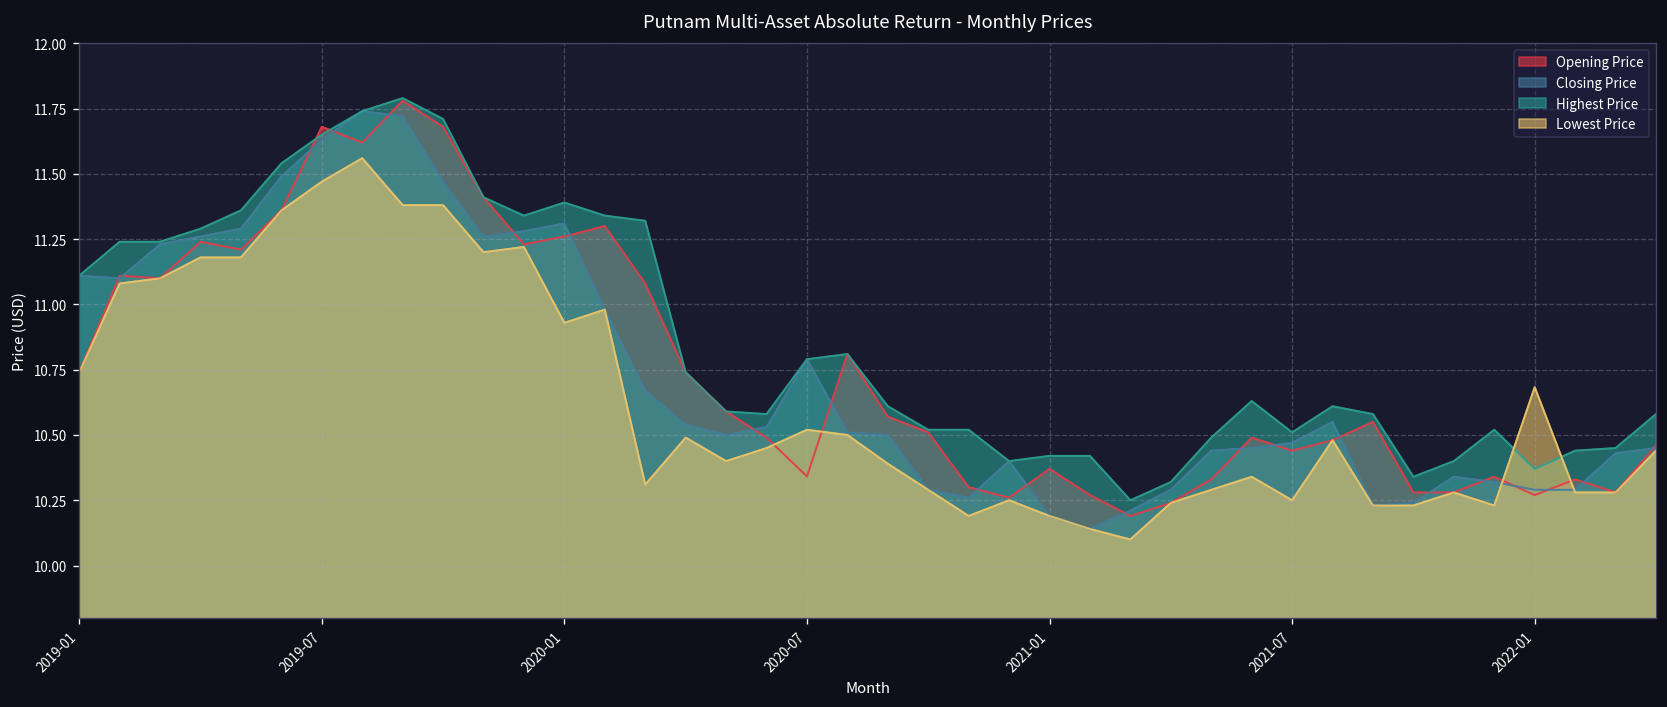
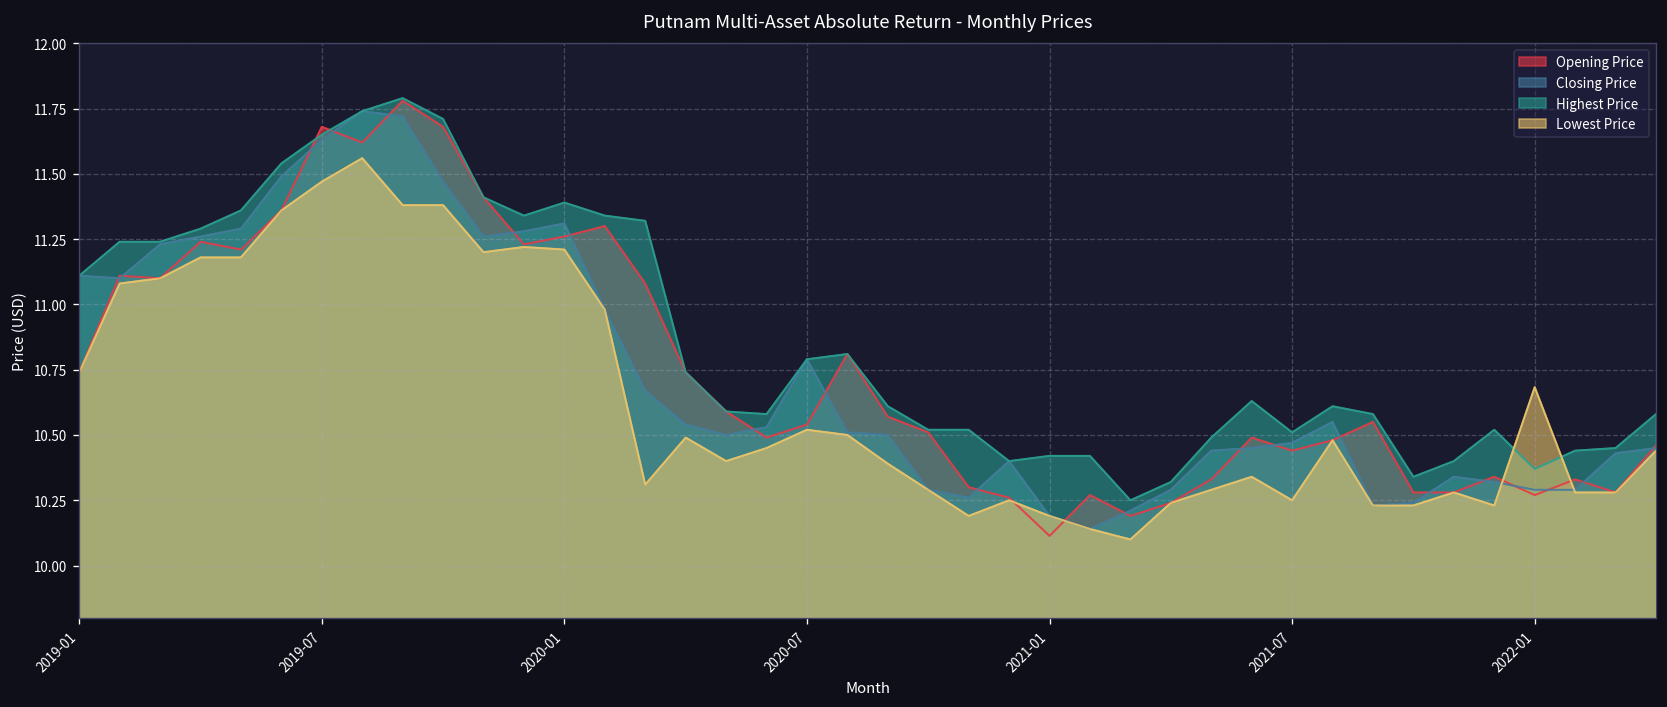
  {
    "Opening Price": {
      "2019-07": 11.68,
      "2020-01": 11.26,
-     "2020-07": 10.34,
-     "2021-01": 10.37,
+     "2020-07": 10.54,
+     "2021-01": 10.11,
      "2021-07": 10.44,
      "2022-01": 10.27
    },
    "Lowest Price": {
      "2019-07": 11.47,
-     "2020-01": 10.93,
+     "2020-01": 11.21,
      "2020-07": 10.52,
      "2021-07": 10.25,
      "2022-01": 10.68
    }
  }
